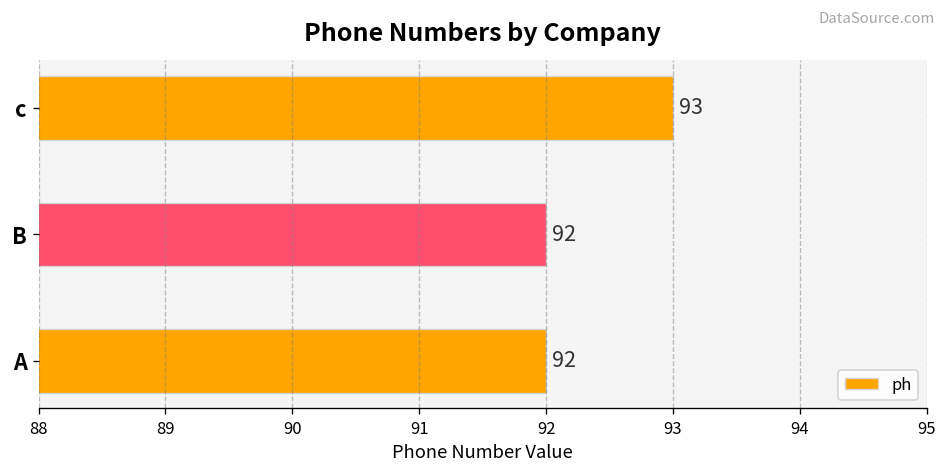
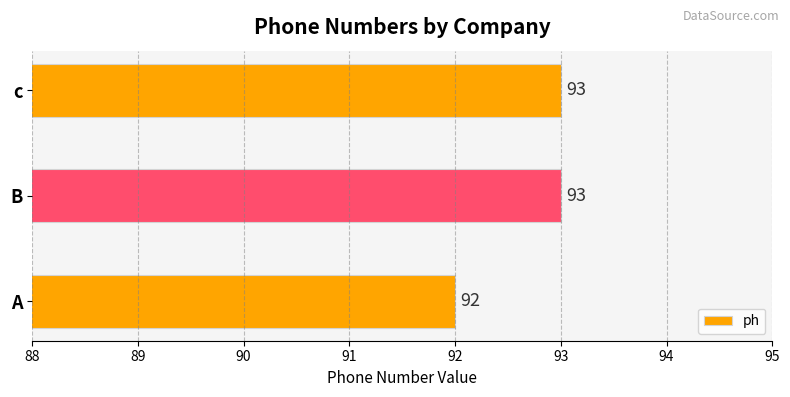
  {
    "c": 93,
-   "B": 92,
+   "B": 93,
    "A": 92
  }
